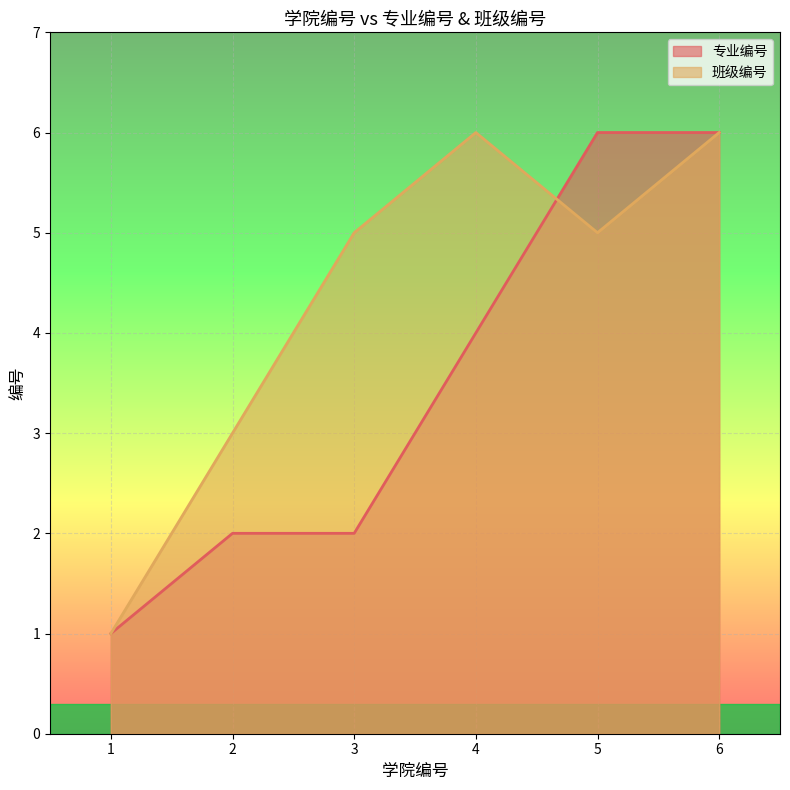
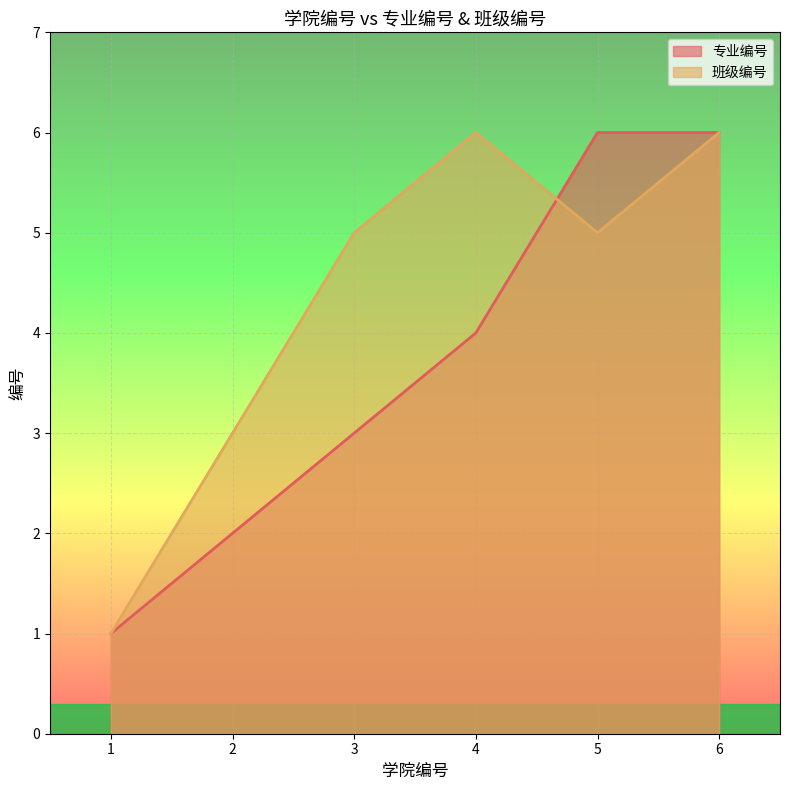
  {
    "专业编号": {
      "2": 2,
-     "3": 2,
+     "3": 3,
      "4": 4,
      "5": 6
    },
    "班级编号": {
      "2": 3,
      "3": 5,
      "4": 6,
      "5": 5
    }
  }
